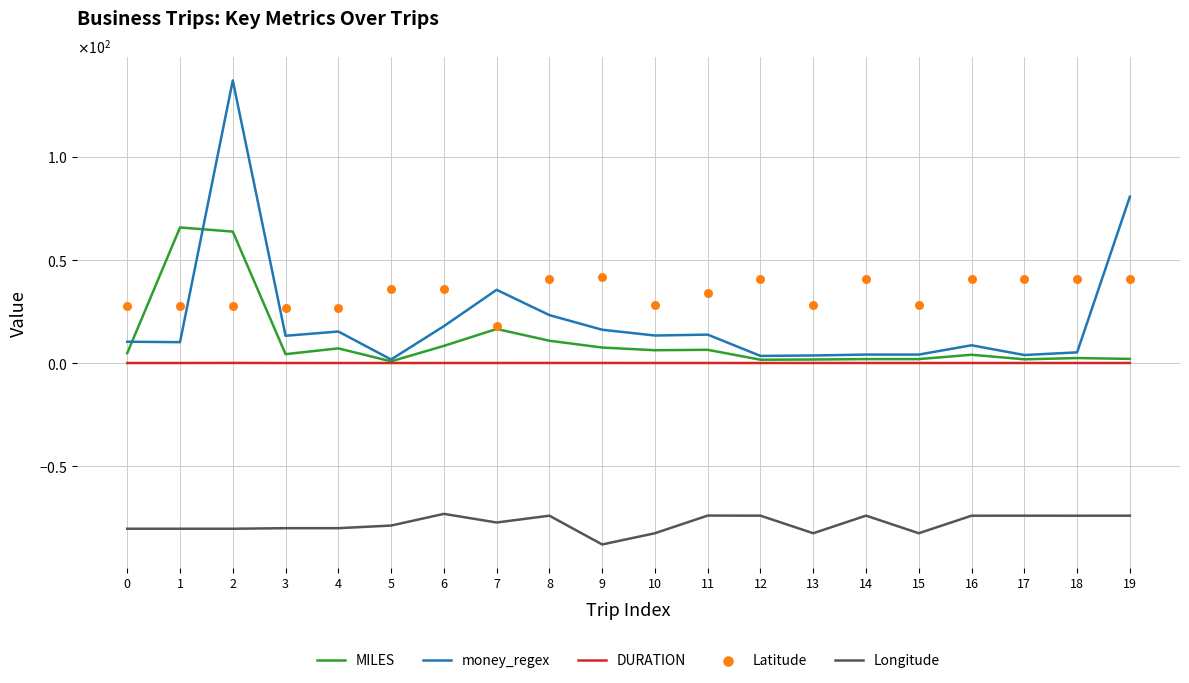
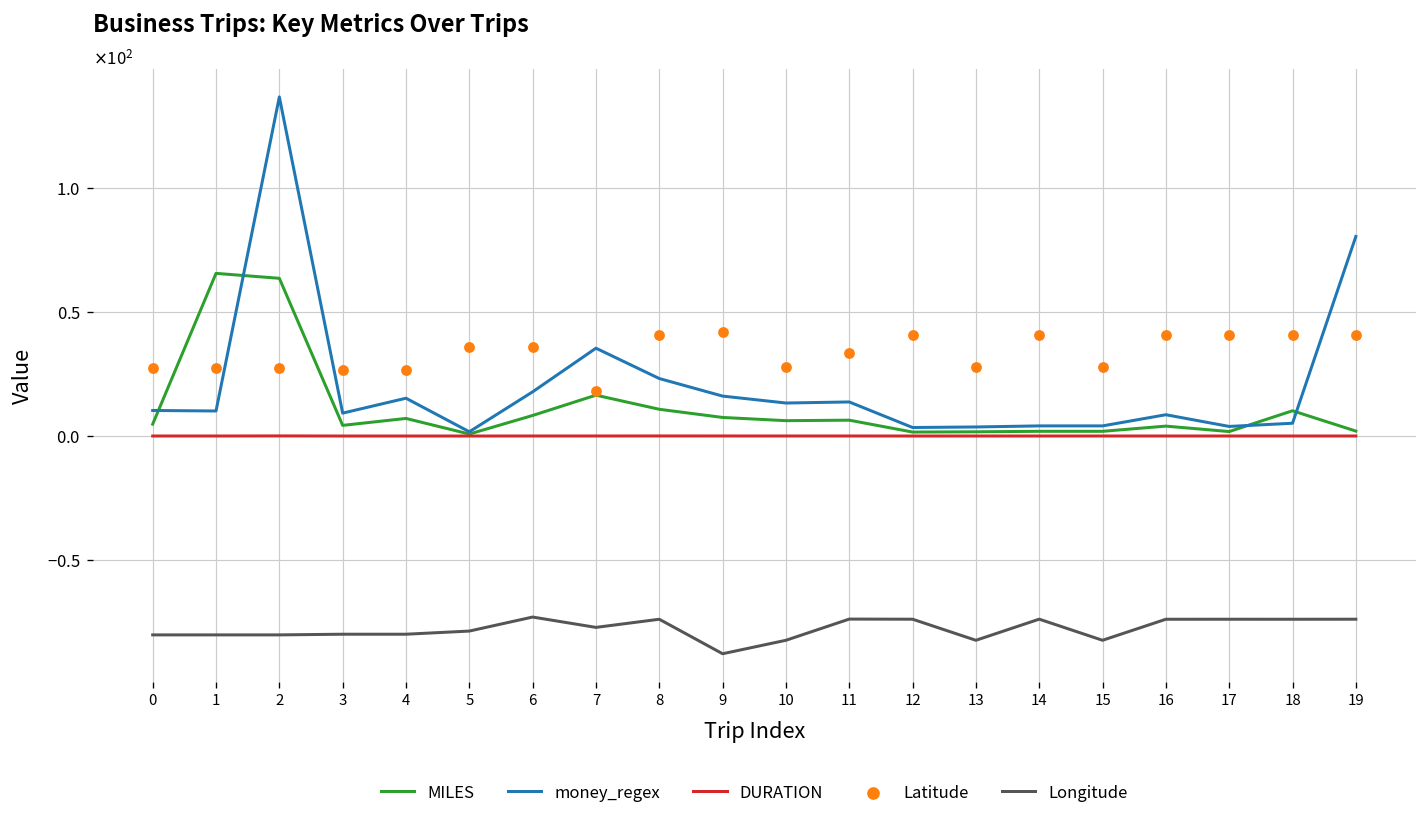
  {
    "MILES": {
      "0": 5,
      "1": 66,
      "2": 64,
      "3": 4,
      "4": 7,
      "6": 8,
      "7": 17,
      "8": 11,
      "9": 8,
      "10": 6,
      "11": 6,
      "12": 2,
      "13": 2,
      "14": 2,
      "15": 2,
      "16": 4,
      "17": 2,
-     "18": 2,
+     "18": 10,
      "19": 2
    },
    "money_regex": {
      "0": 10,
      "1": 10,
      "2": 137,
-     "3": 13,
+     "3": 9,
      "4": 15,
      "6": 18,
      "7": 35,
      "8": 23,
      "9": 16,
      "10": 13,
      "11": 14,
      "12": 3,
      "13": 4,
      "14": 4,
      "15": 4,
      "16": 9,
      "17": 4,
      "18": 5,
      "19": 81
    },
    "DURATION": {
      "0": 0,
      "1": 0,
      "2": 0,
      "3": 0,
      "4": 0,
      "6": 0,
      "7": 0,
      "8": 0,
      "9": 0,
      "10": 0,
      "11": 0,
      "12": 0,
      "13": 0,
      "14": 0,
      "15": 0,
      "16": 0,
      "17": 0,
      "18": 0,
      "19": 0
    },
    "Longitude": {
      "0": -80,
      "1": -80,
      "2": -80,
      "3": -80,
      "4": -80,
      "5": -79,
      "6": -73,
      "7": -77,
      "8": -74,
      "9": -88,
      "10": -83,
      "11": -74,
      "12": -74,
      "13": -83,
      "14": -74,
      "15": -83,
      "16": -74,
      "17": -74,
      "18": -74,
      "19": -74
    }
  }
